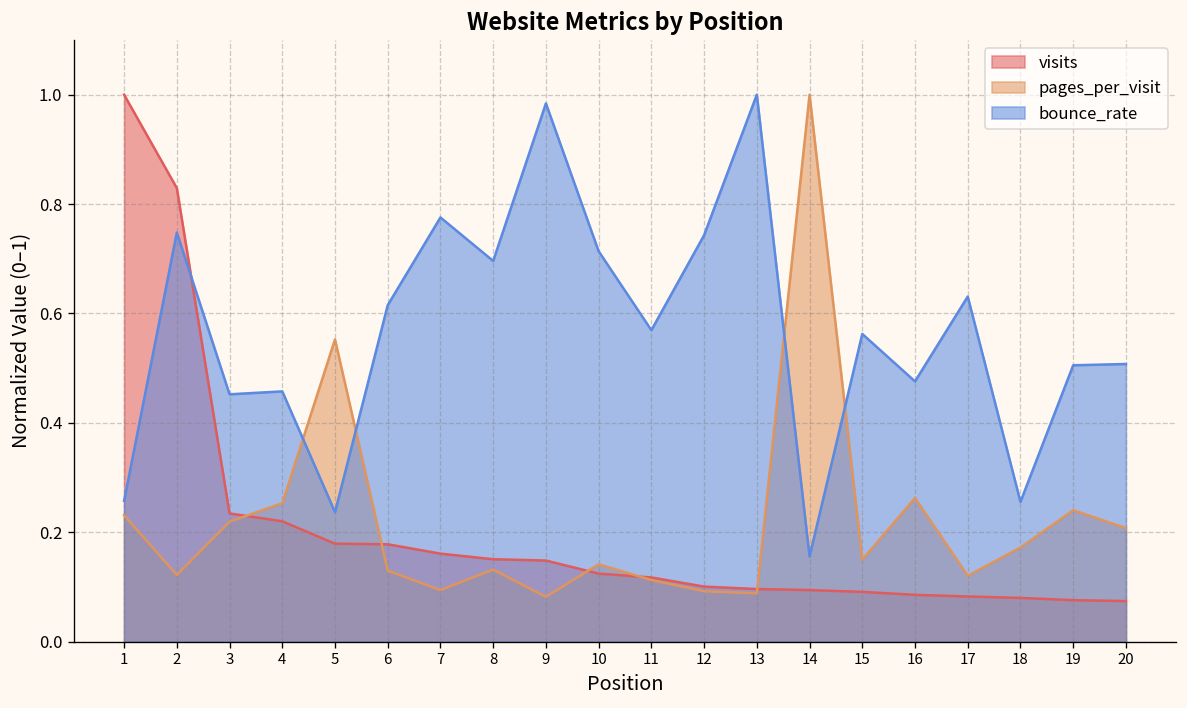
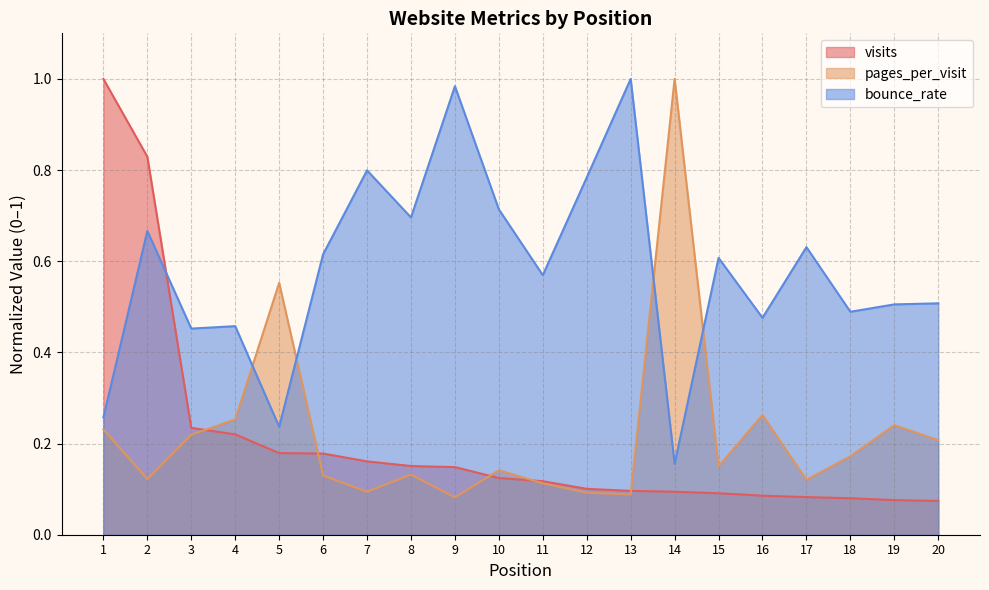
  {
    "bounce_rate": {
      "1": 0.26,
-     "2": 0.75,
+     "2": 0.67,
      "3": 0.45,
      "4": 0.46,
      "5": 0.24,
      "6": 0.62,
-     "7": 0.78,
+     "7": 0.80,
      "8": 0.70,
      "9": 0.98,
      "10": 0.71,
      "11": 0.57,
-     "12": 0.74,
+     "12": 0.78,
      "13": 1.00,
      "14": 0.16,
-     "15": 0.56,
+     "15": 0.61,
      "16": 0.48,
      "17": 0.63,
-     "18": 0.26,
+     "18": 0.49,
      "19": 0.51,
      "20": 0.51
    }
  }
